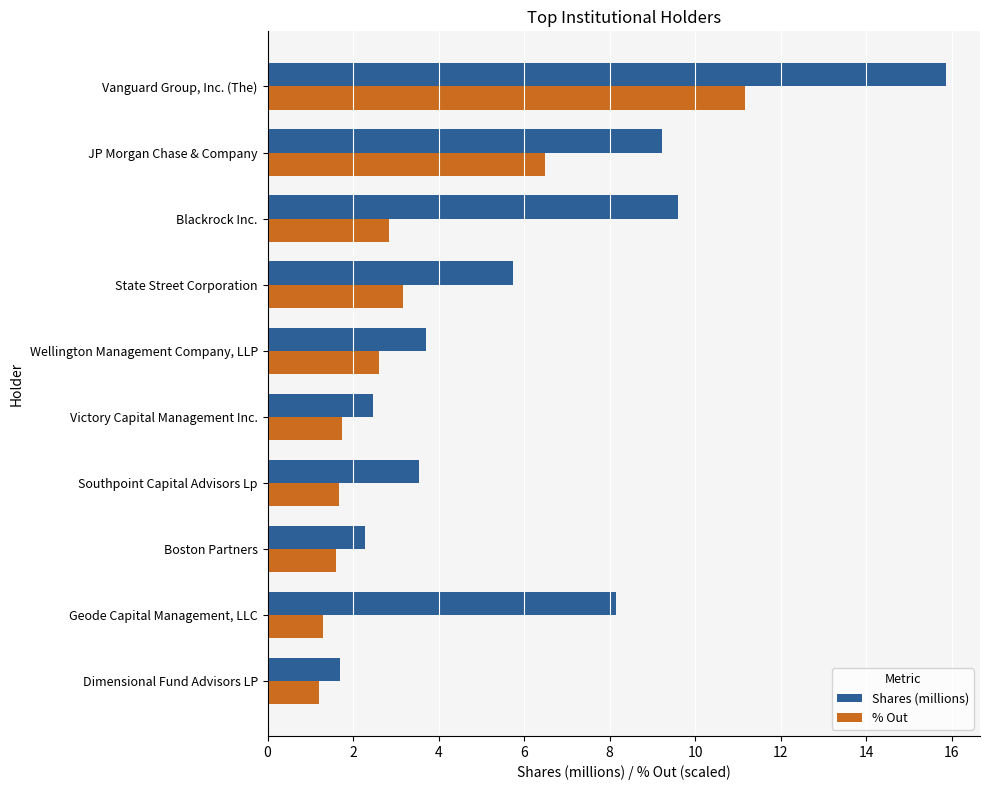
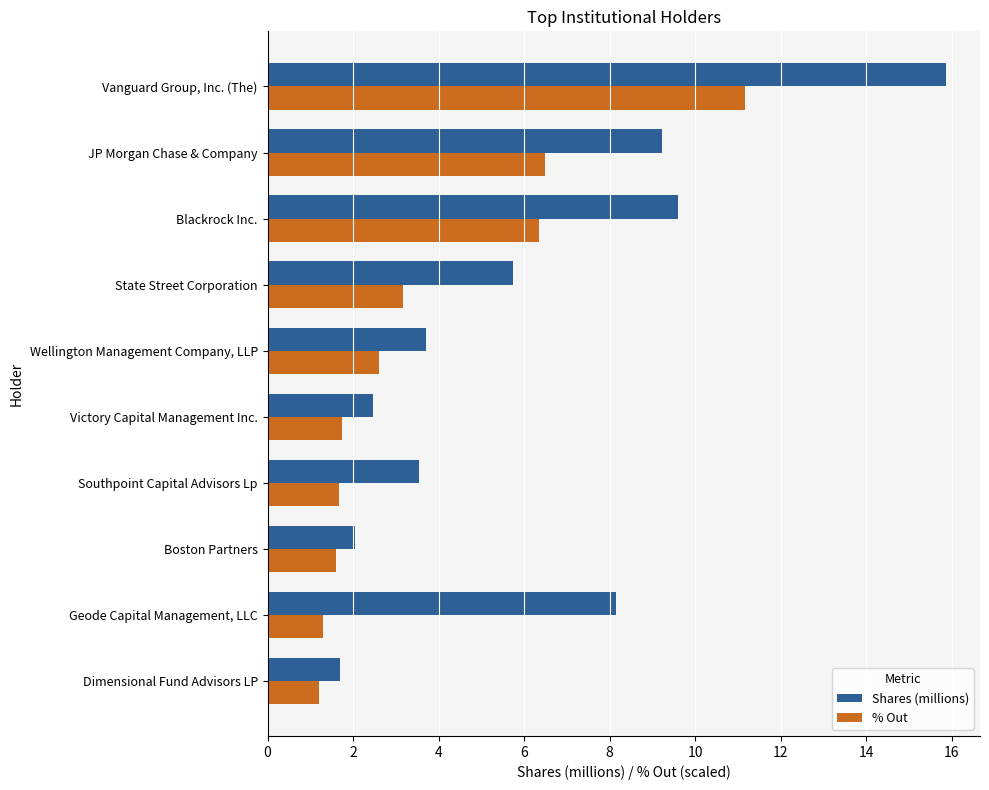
  {
    "Shares (millions)": {
      "Vanguard Group, Inc. (The)": 15.9,
      "JP Morgan Chase & Company": 9.2,
      "Blackrock Inc.": 9.6,
      "State Street Corporation": 5.7,
      "Wellington Management Company, LLP": 3.7,
      "Victory Capital Management Inc.": 2.5,
      "Southpoint Capital Advisors Lp": 3.6,
-     "Boston Partners": 2.3,
+     "Boston Partners": 2.1,
      "Geode Capital Management, LLC": 8.1,
      "Dimensional Fund Advisors LP": 1.7
    },
    "% Out": {
      "Vanguard Group, Inc. (The)": 11.2,
      "JP Morgan Chase & Company": 6.5,
-     "Blackrock Inc.": 2.8,
+     "Blackrock Inc.": 6.4,
      "State Street Corporation": 3.2,
      "Wellington Management Company, LLP": 2.6,
      "Victory Capital Management Inc.": 1.7,
      "Southpoint Capital Advisors Lp": 1.7,
      "Boston Partners": 1.6,
      "Geode Capital Management, LLC": 1.3,
      "Dimensional Fund Advisors LP": 1.2
    }
  }
